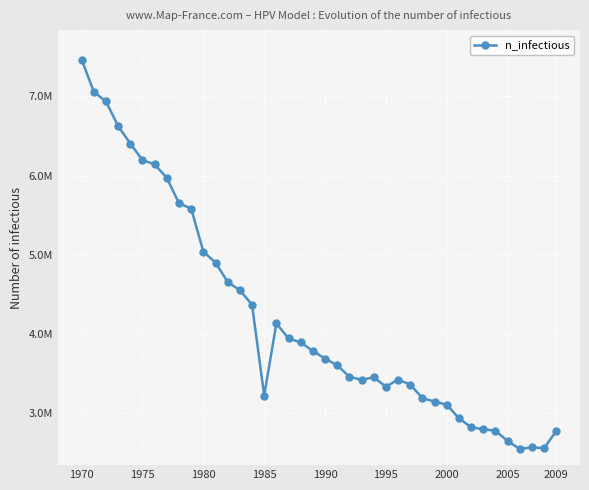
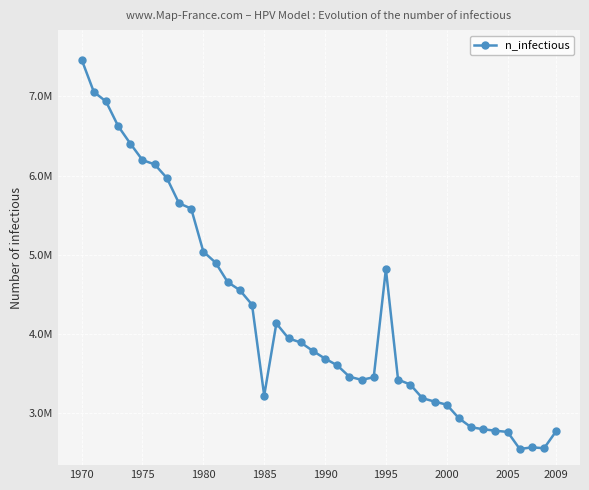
  {
    "1970": 7500000,
    "1975": 6200000,
    "1980": 5000000,
    "1985": 3200000,
    "1990": 3700000,
-   "1995": 3300000,
+   "1995": 4800000,
    "2000": 3100000,
-   "2005": 2600000,
+   "2005": 2800000,
    "2009": 2800000
  }
